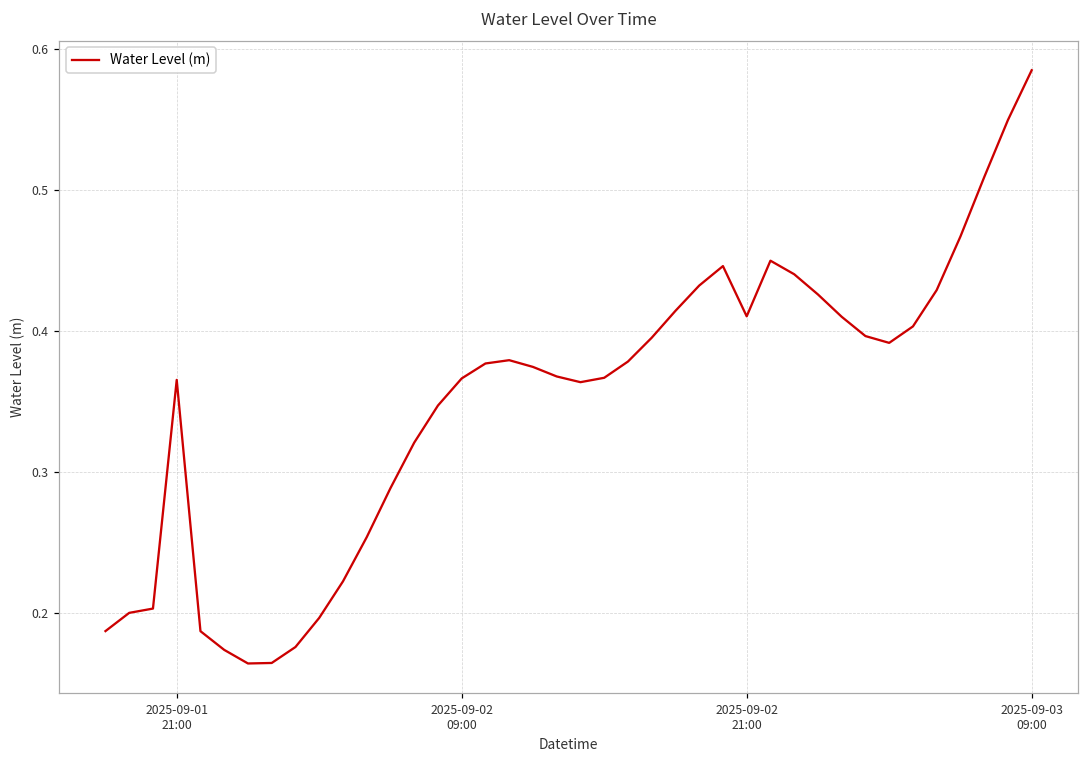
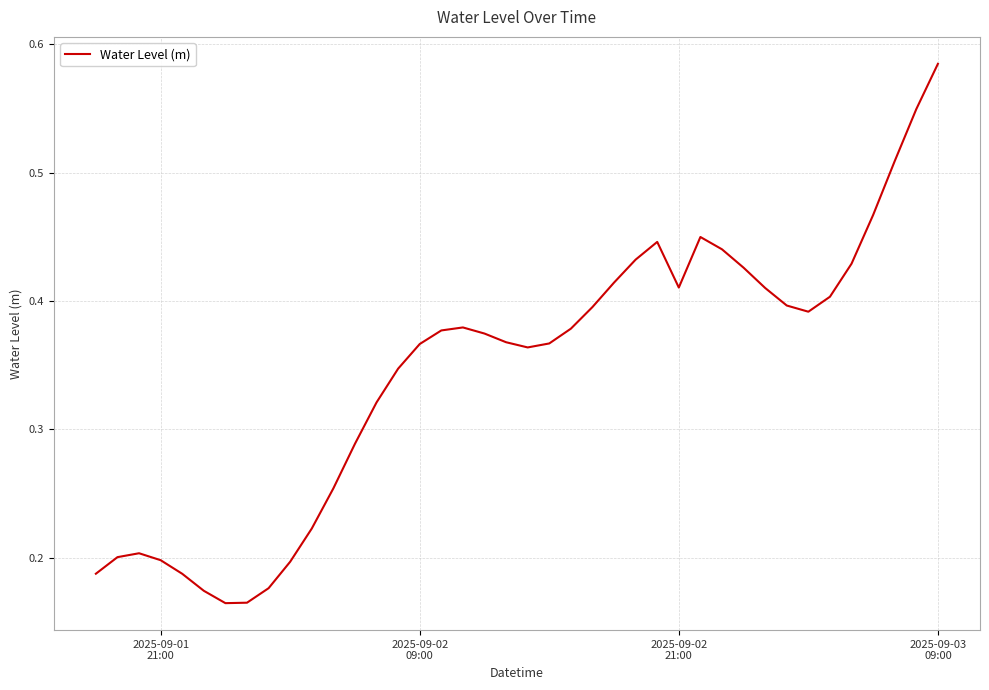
  {
-   "2025-09-01 21:00": 0.365,
+   "2025-09-01 21:00": 0.198,
    "2025-09-02 09:00": 0.366,
    "2025-09-02 21:00": 0.410,
    "2025-09-03 09:00": 0.585
  }
